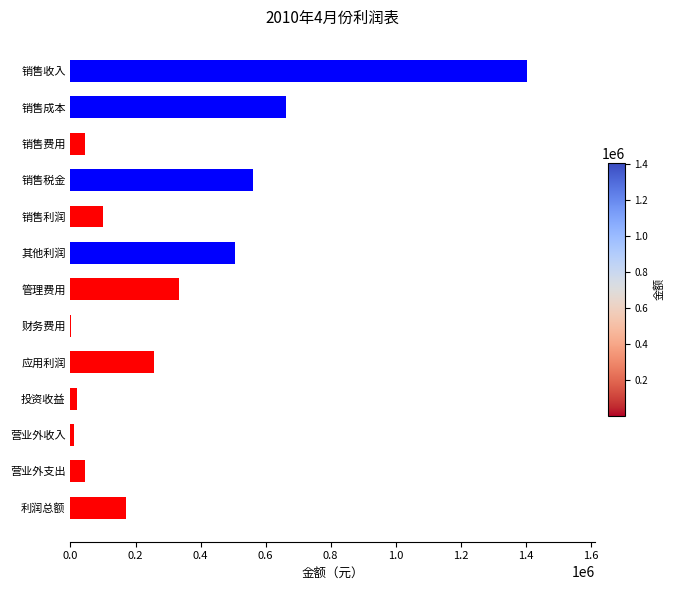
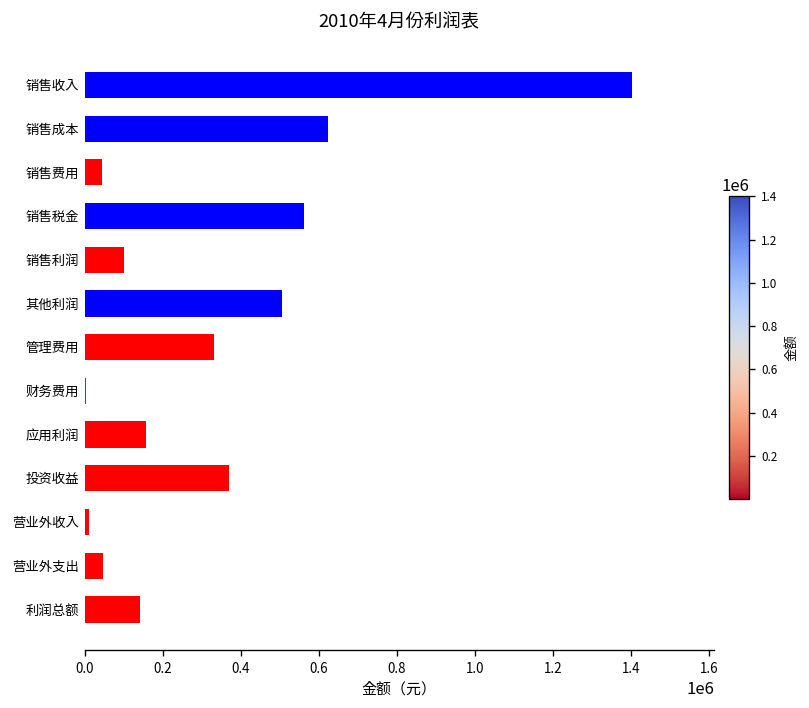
  {
    "销售收入": 1400000,
-   "销售成本": 660000,
+   "销售成本": 620000,
    "销售费用": 40000,
    "销售税金": 560000,
    "销售利润": 100000,
    "其他利润": 510000,
    "管理费用": 330000,
-   "应用利润": 260000,
-   "投资收益": 20000,
+   "应用利润": 160000,
+   "投资收益": 370000,
    "营业外收入": 10000,
    "营业外支出": 50000,
-   "利润总额": 170000
+   "利润总额": 140000
  }
